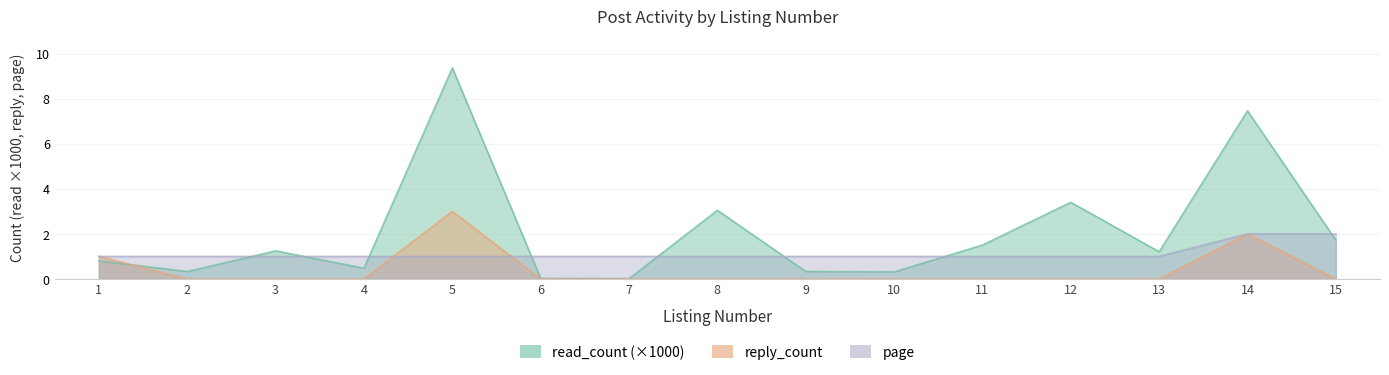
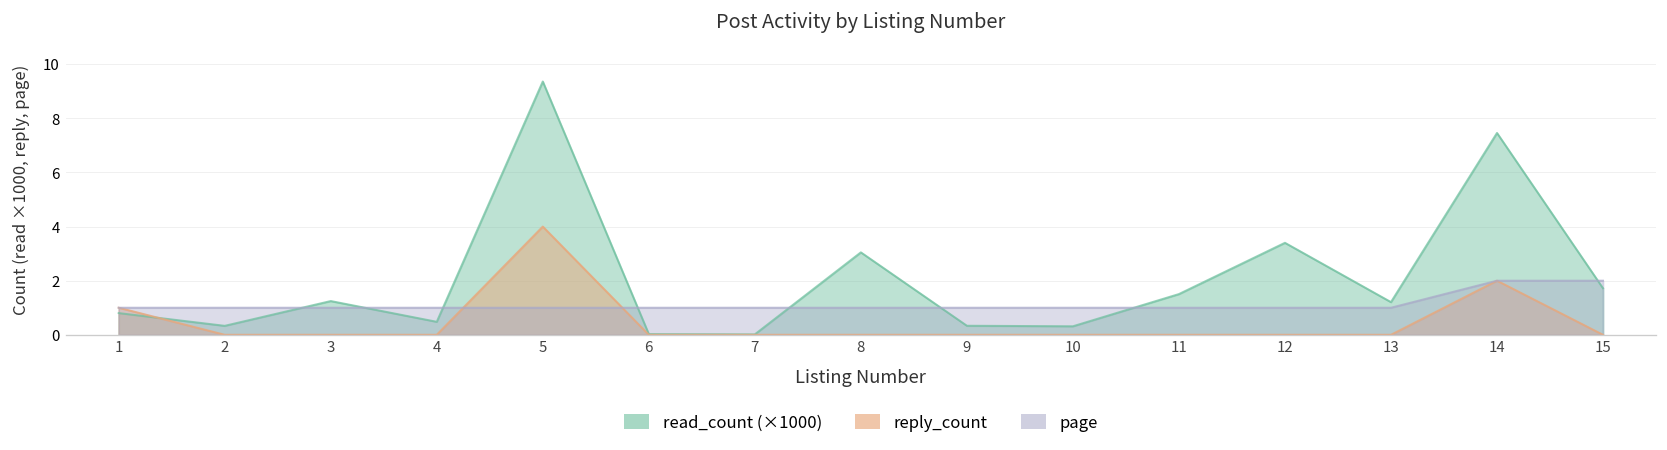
  {
    "reply_count": {
      "2": 0,
      "3": 0,
      "4": 0,
-     "5": 3,
+     "5": 4,
      "8": 0,
      "9": 0,
      "10": 0,
      "11": 0,
      "12": 0,
      "13": 0,
      "15": 0
    }
  }
